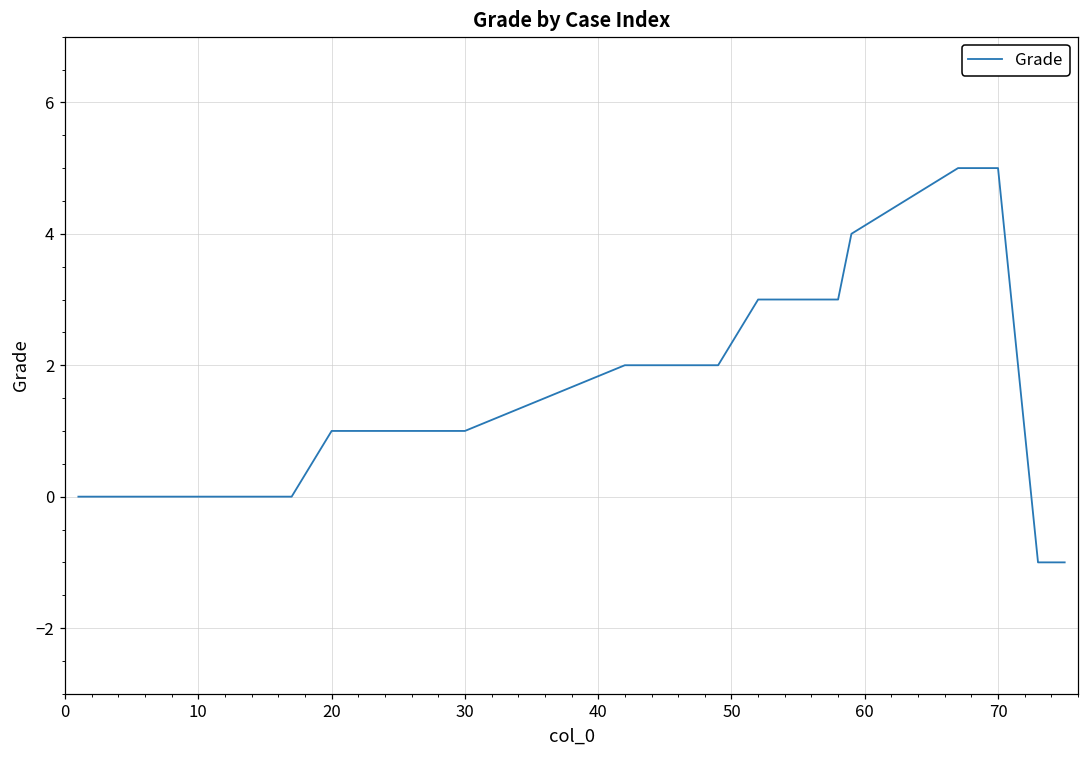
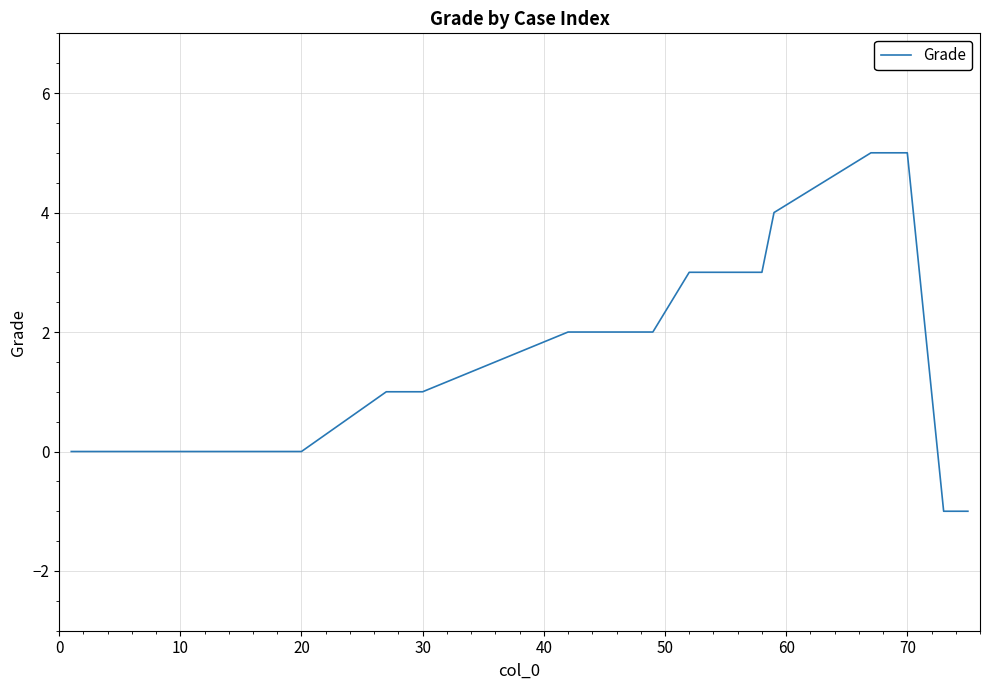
  {
-   "20": 1,
+   "20": 0,
    "30": 1,
    "70": 5
  }
